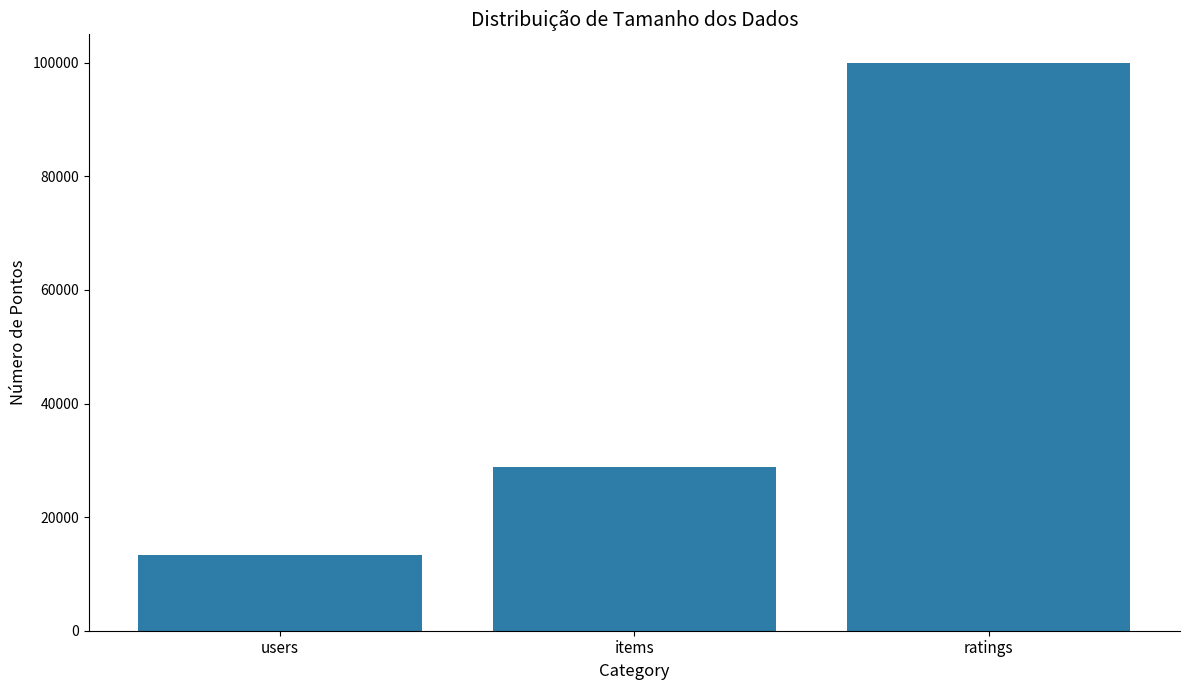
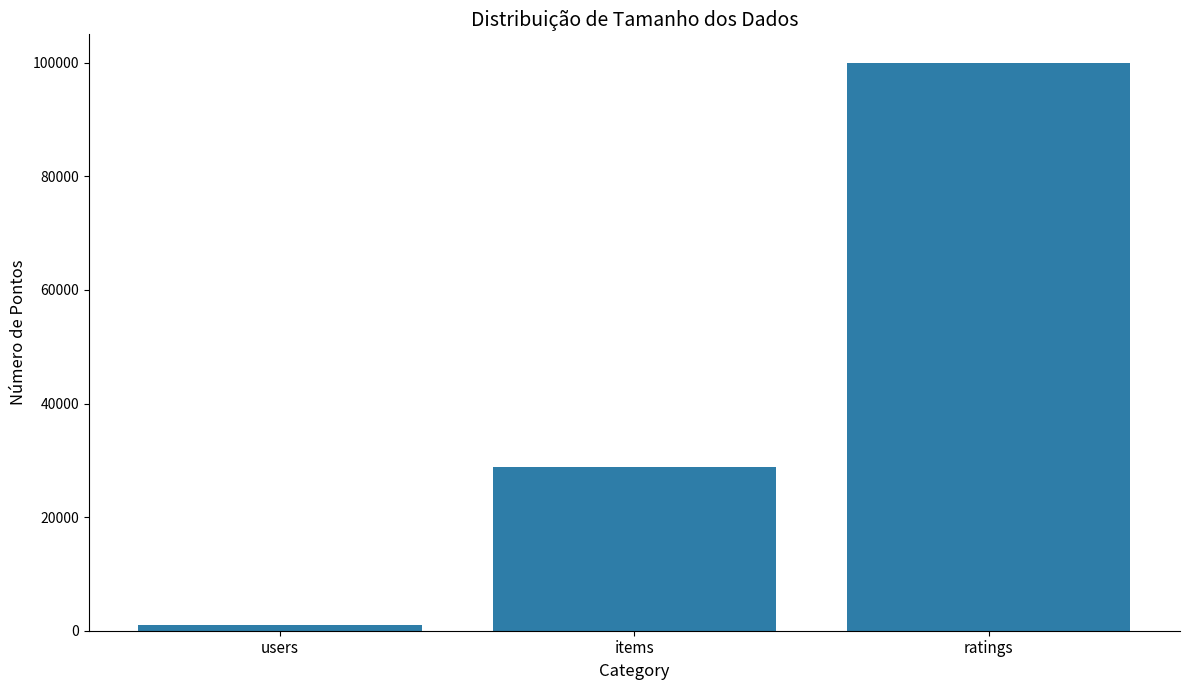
  {
-   "users": 13000,
+   "users": 1000,
    "items": 29000,
    "ratings": 100000
  }
